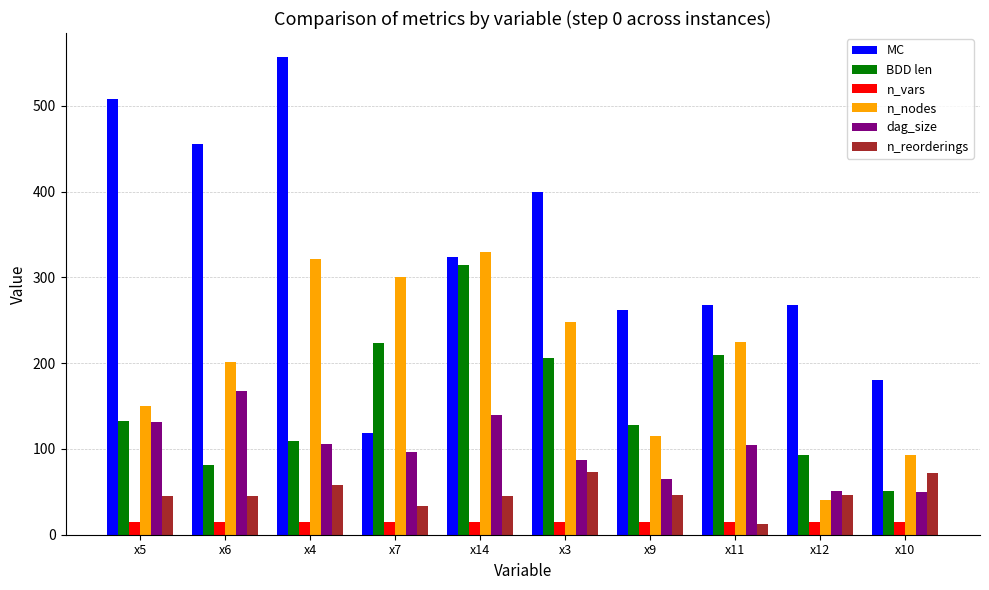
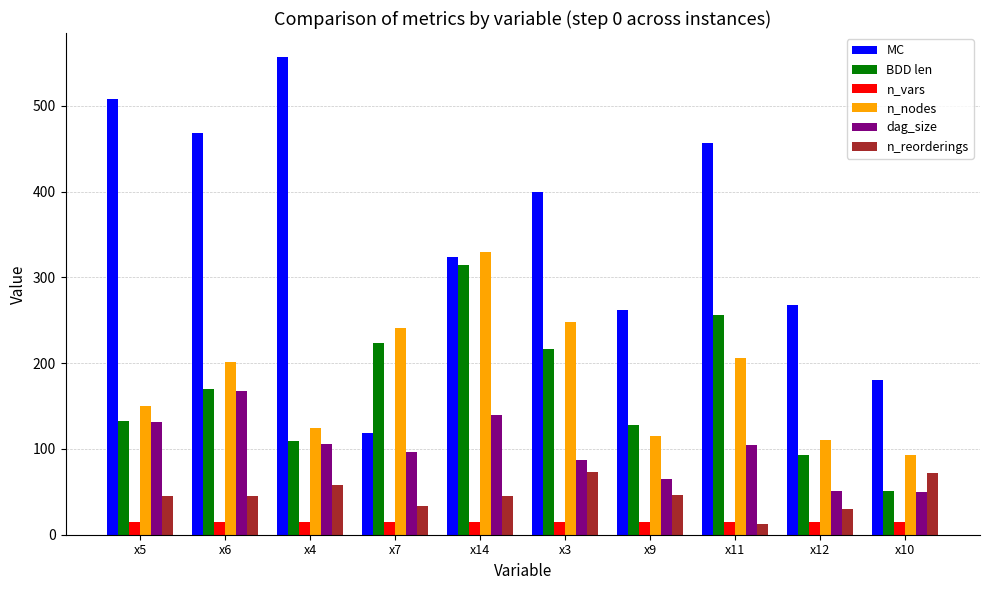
  {
    "MC": {
      "x5": 510,
-     "x6": 460,
+     "x6": 470,
      "x4": 560,
      "x7": 120,
      "x14": 320,
      "x3": 400,
      "x9": 260,
-     "x11": 270,
+     "x11": 460,
      "x12": 270,
      "x10": 180
    },
    "BDD len": {
      "x5": 130,
-     "x6": 80,
+     "x6": 170,
      "x4": 110,
      "x7": 220,
      "x14": 310,
-     "x3": 210,
+     "x3": 220,
      "x9": 130,
-     "x11": 210,
+     "x11": 260,
      "x12": 90,
      "x10": 50
    },
    "n_vars": {
      "x5": 20,
      "x6": 20,
      "x4": 20,
      "x7": 20,
      "x14": 20,
      "x3": 20,
      "x9": 20,
      "x11": 20,
      "x12": 20,
      "x10": 20
    },
    "n_nodes": {
      "x5": 150,
      "x6": 200,
-     "x4": 320,
-     "x7": 300,
+     "x4": 120,
+     "x7": 240,
      "x14": 330,
      "x3": 250,
      "x9": 120,
-     "x11": 230,
-     "x12": 40,
+     "x11": 210,
+     "x12": 110,
      "x10": 90
    },
    "dag_size": {
      "x5": 130,
      "x6": 170,
      "x4": 110,
      "x7": 100,
      "x14": 140,
      "x3": 90,
      "x9": 70,
      "x11": 110,
      "x12": 50,
      "x10": 50
    },
    "n_reorderings": {
      "x5": 50,
      "x6": 50,
      "x4": 60,
      "x7": 30,
      "x14": 50,
      "x3": 70,
      "x9": 50,
      "x11": 10,
-     "x12": 50,
+     "x12": 30,
      "x10": 70
    }
  }
